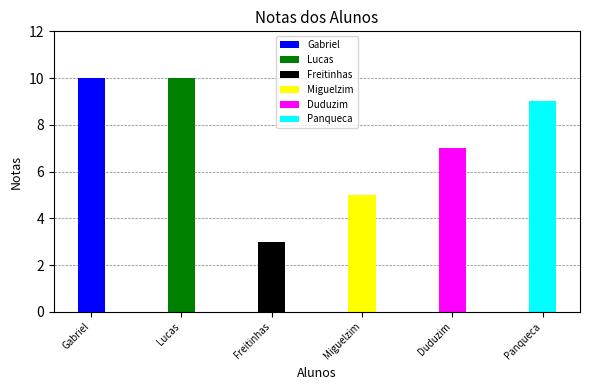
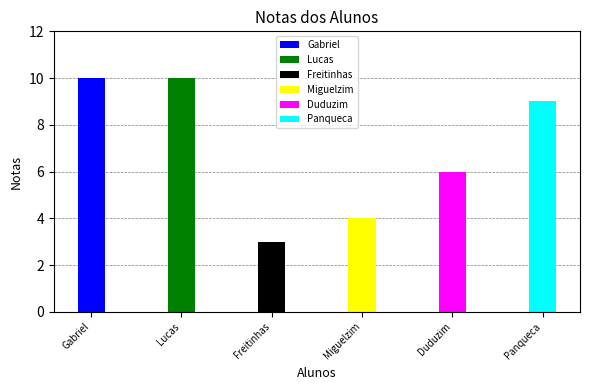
  {
    "Gabriel": 10,
    "Lucas": 10,
    "Freitinhas": 3,
-   "Miguelzim": 5,
-   "Duduzim": 7,
+   "Miguelzim": 4,
+   "Duduzim": 6,
    "Panqueca": 9
  }
